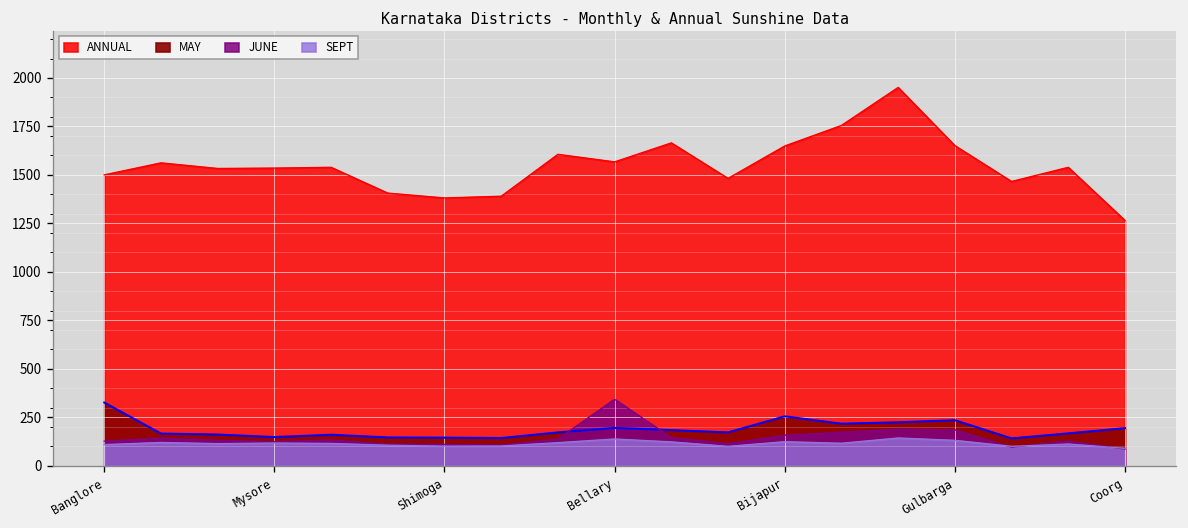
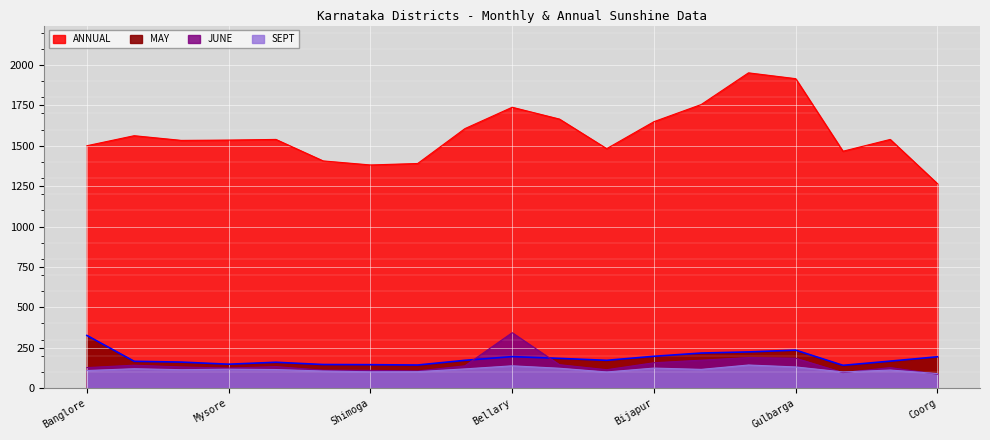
  {
    "ANNUAL": {
      "Banglore": 1500,
      "Mysore": 1540,
      "Shimoga": 1380,
-     "Bellary": 1570,
+     "Bellary": 1740,
      "Bijapur": 1650,
-     "Gulbarga": 1650,
+     "Gulbarga": 1920,
      "Coorg": 1270
    },
    "MAY": {
      "Banglore": 330,
      "Mysore": 150,
      "Shimoga": 150,
      "Bellary": 200,
-     "Bijapur": 260,
+     "Bijapur": 200,
      "Gulbarga": 240,
      "Coorg": 190
    },
    "JUNE": {
      "Banglore": 130,
      "Bellary": 340,
      "Bijapur": 160,
      "Gulbarga": 190
    },
    "SEPT": {
      "Banglore": 110,
      "Bellary": 140,
      "Bijapur": 120,
      "Gulbarga": 130
    }
  }
